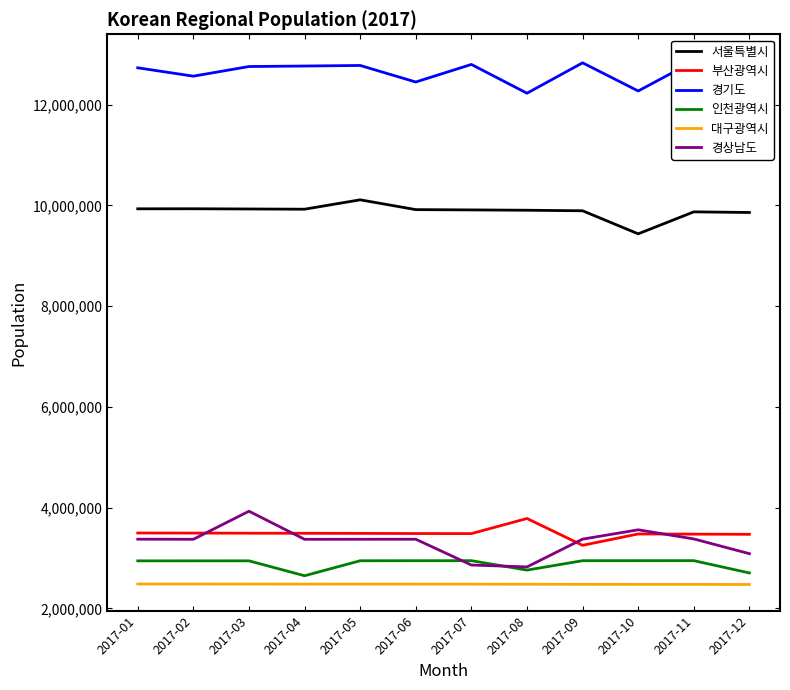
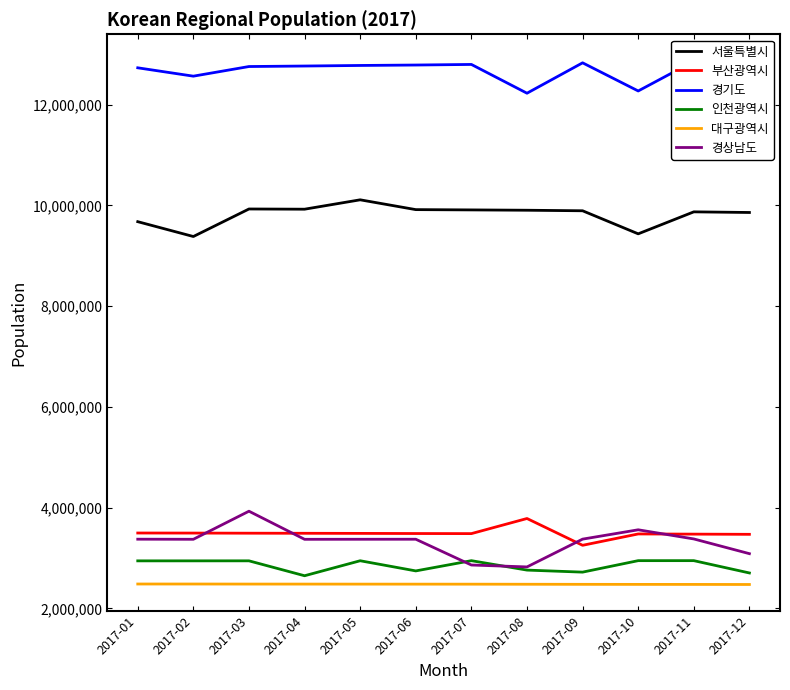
  {
    "서울특별시": {
-     "2017-01": "9,900,000",
-     "2017-02": "9,900,000",
+     "2017-01": "9,700,000",
+     "2017-02": "9,400,000",
      "2017-03": "9,900,000",
      "2017-04": "9,900,000",
      "2017-05": "10,100,000",
      "2017-06": "9,900,000",
      "2017-07": "9,900,000",
      "2017-08": "9,900,000",
      "2017-09": "9,900,000",
      "2017-10": "9,400,000",
      "2017-11": "9,900,000",
      "2017-12": "9,900,000"
    },
    "부산광역시": {
      "2017-01": "3,500,000",
      "2017-02": "3,500,000",
      "2017-03": "3,500,000",
      "2017-04": "3,500,000",
      "2017-05": "3,500,000",
      "2017-06": "3,500,000",
      "2017-07": "3,500,000",
      "2017-08": "3,800,000",
      "2017-09": "3,300,000",
      "2017-10": "3,500,000",
      "2017-11": "3,500,000",
      "2017-12": "3,500,000"
    },
    "경기도": {
      "2017-01": "12,700,000",
      "2017-02": "12,600,000",
      "2017-03": "12,800,000",
      "2017-04": "12,800,000",
      "2017-05": "12,800,000",
-     "2017-06": "12,400,000",
+     "2017-06": "12,800,000",
      "2017-07": "12,800,000",
      "2017-08": "12,200,000",
      "2017-09": "12,800,000",
      "2017-10": "12,300,000"
    },
    "인천광역시": {
      "2017-01": "2,900,000",
      "2017-02": "2,900,000",
      "2017-03": "2,900,000",
      "2017-04": "2,600,000",
      "2017-05": "2,900,000",
-     "2017-06": "2,900,000",
+     "2017-06": "2,700,000",
      "2017-07": "2,900,000",
      "2017-08": "2,800,000",
-     "2017-09": "2,900,000",
+     "2017-09": "2,700,000",
      "2017-10": "2,900,000",
      "2017-11": "2,900,000",
      "2017-12": "2,700,000"
    },
    "대구광역시": {
      "2017-01": "2,500,000",
      "2017-02": "2,500,000",
      "2017-03": "2,500,000",
      "2017-04": "2,500,000",
      "2017-05": "2,500,000",
      "2017-06": "2,500,000",
      "2017-07": "2,500,000",
      "2017-08": "2,500,000",
      "2017-09": "2,500,000",
      "2017-10": "2,500,000",
      "2017-11": "2,500,000",
      "2017-12": "2,500,000"
    },
    "경상남도": {
      "2017-01": "3,400,000",
      "2017-02": "3,400,000",
      "2017-03": "3,900,000",
      "2017-04": "3,400,000",
      "2017-05": "3,400,000",
      "2017-06": "3,400,000",
      "2017-07": "2,900,000",
      "2017-08": "2,800,000",
      "2017-09": "3,400,000",
      "2017-10": "3,600,000",
      "2017-11": "3,400,000",
      "2017-12": "3,100,000"
    }
  }
